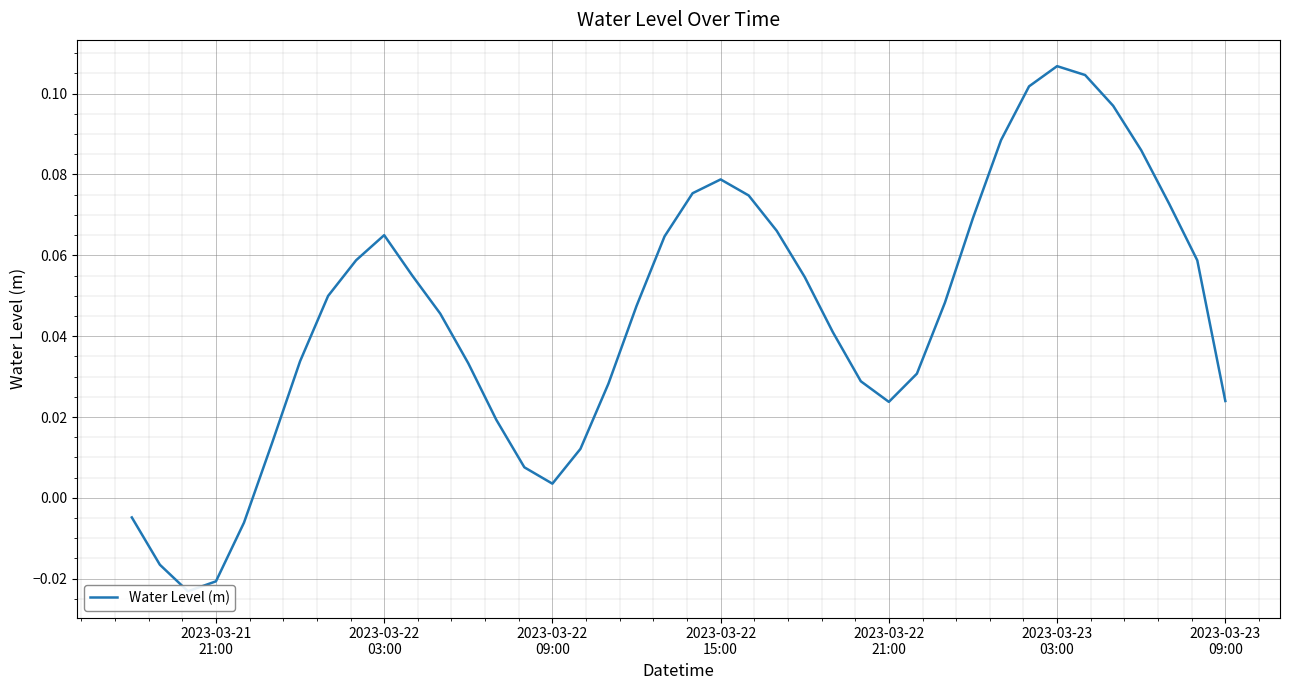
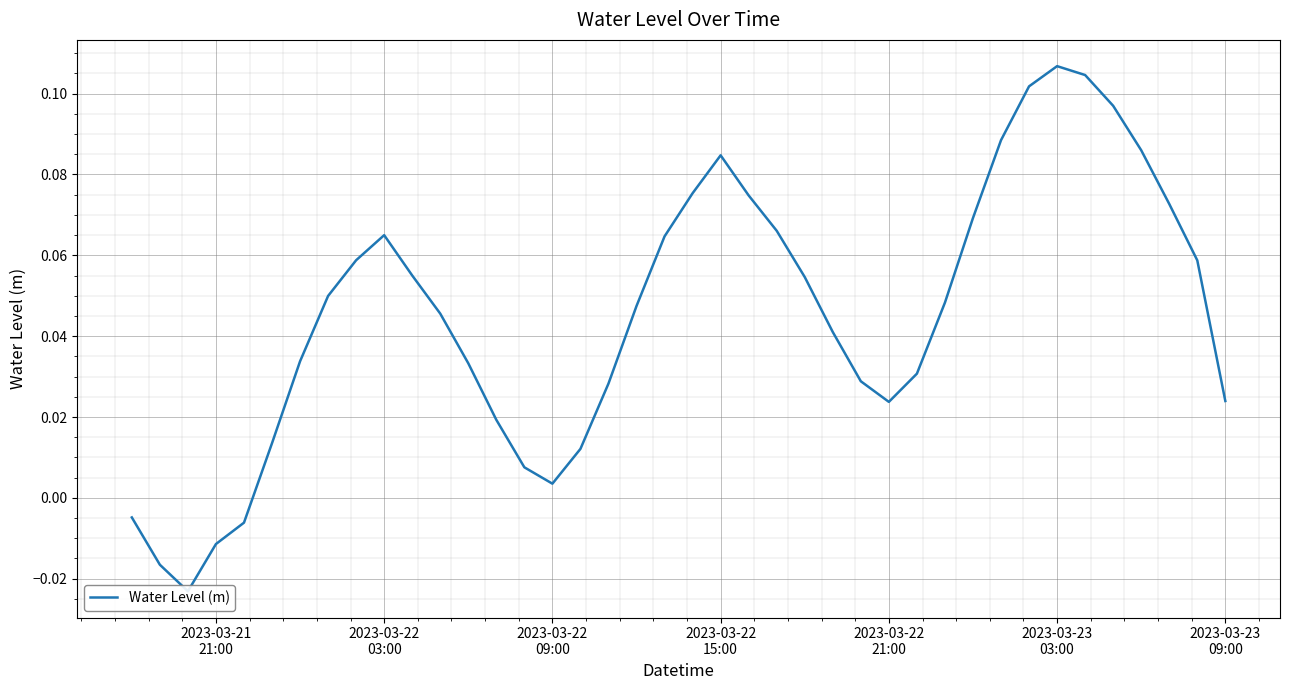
  {
-   "2023-03-21 21:00": -0.021,
+   "2023-03-21 21:00": -0.011,
    "2023-03-22 03:00": 0.065,
    "2023-03-22 09:00": 0.004,
-   "2023-03-22 15:00": 0.079,
+   "2023-03-22 15:00": 0.085,
    "2023-03-22 21:00": 0.024,
    "2023-03-23 03:00": 0.107,
    "2023-03-23 09:00": 0.024
  }
